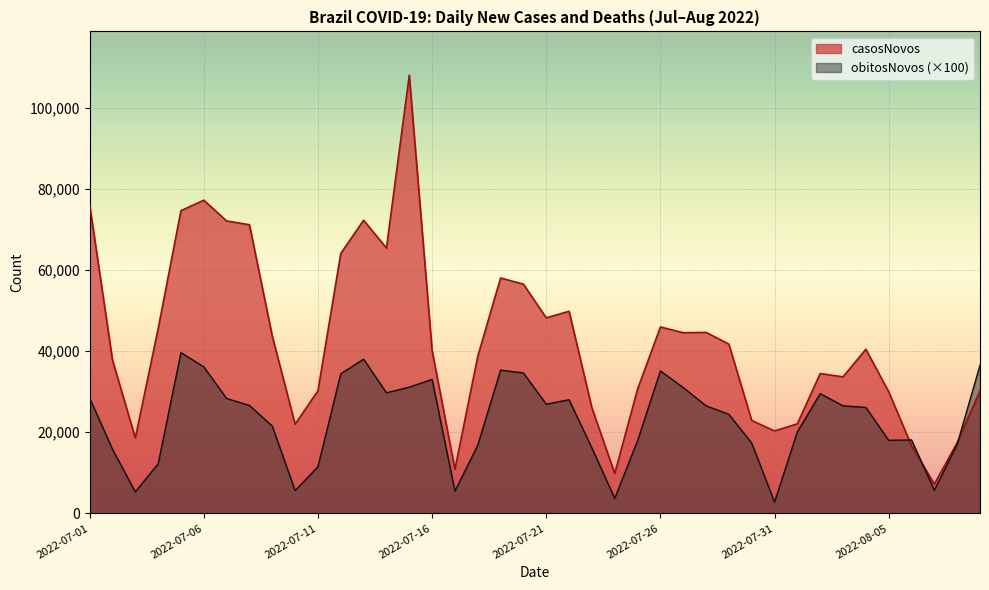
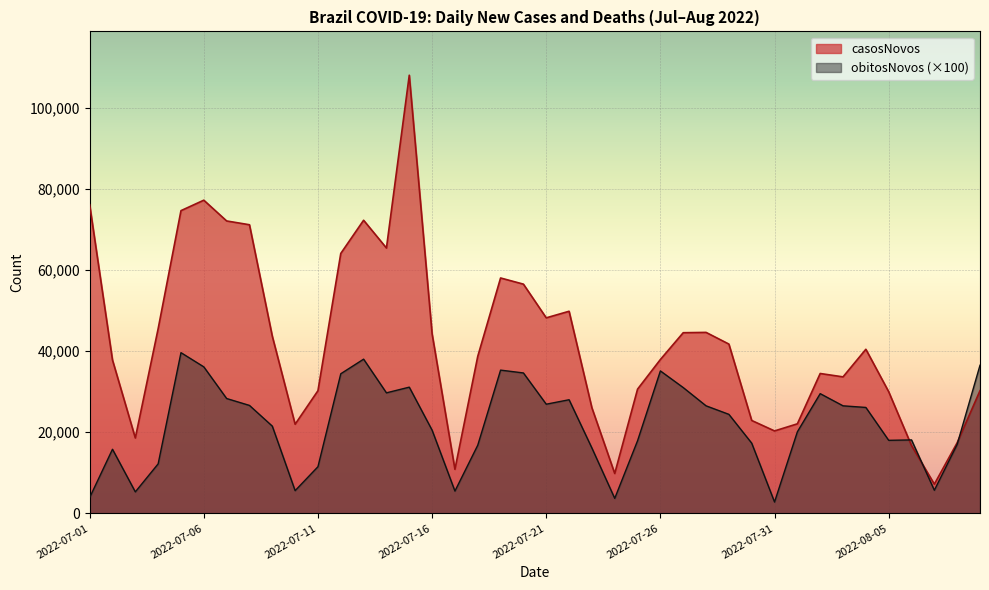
  {
    "casosNovos": {
      "2022-07-01": "76,000",
      "2022-07-06": "77,000",
      "2022-07-11": "30,000",
-     "2022-07-16": "40,000",
+     "2022-07-16": "44,000",
      "2022-07-21": "48,000",
-     "2022-07-26": "46,000",
+     "2022-07-26": "38,000",
      "2022-07-31": "20,000",
      "2022-08-05": "30,000"
    },
    "obitosNovos (×100)": {
-     "2022-07-01": "28,000",
+     "2022-07-01": "4,000",
      "2022-07-06": "36,000",
      "2022-07-11": "12,000",
-     "2022-07-16": "33,000",
+     "2022-07-16": "21,000",
      "2022-07-21": "27,000",
      "2022-07-26": "35,000",
      "2022-07-31": "3,000",
      "2022-08-05": "18,000"
    }
  }
